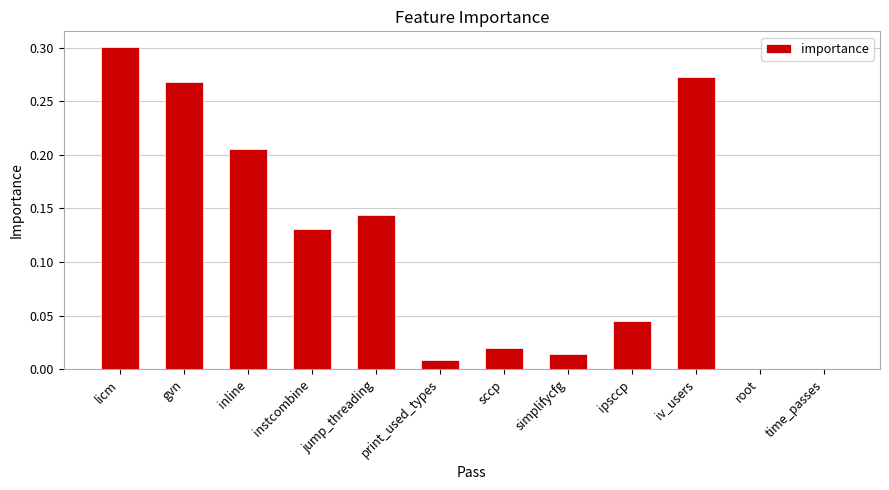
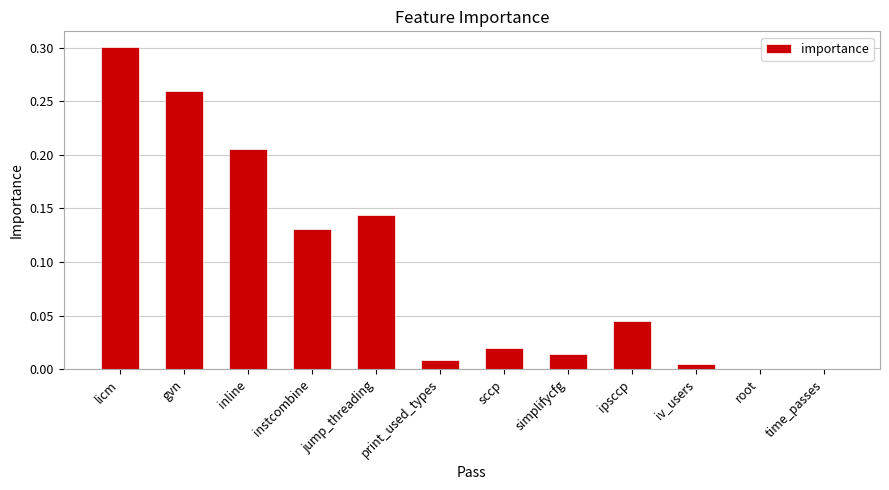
  {
    "licm": 0.300,
-   "gvn": 0.267,
+   "gvn": 0.259,
    "inline": 0.205,
    "instcombine": 0.131,
    "jump_threading": 0.144,
    "print_used_types": 0.009,
    "sccp": 0.020,
    "simplifycfg": 0.014,
    "ipsccp": 0.045,
-   "iv_users": 0.273,
+   "iv_users": 0.005,
    "root": 0.000,
    "time_passes": 0.000
  }
